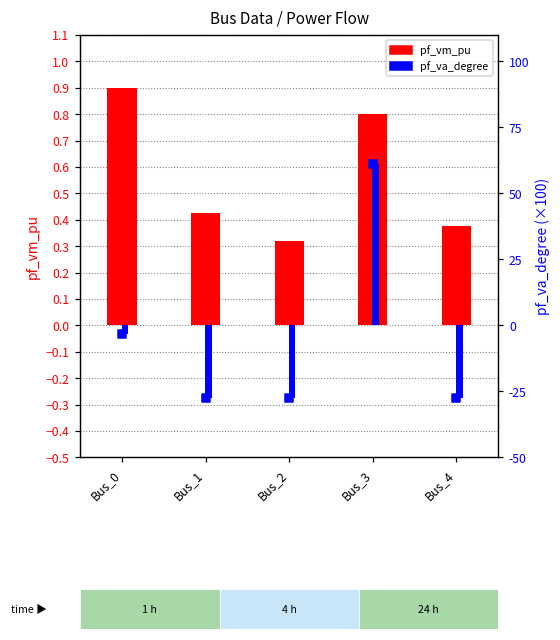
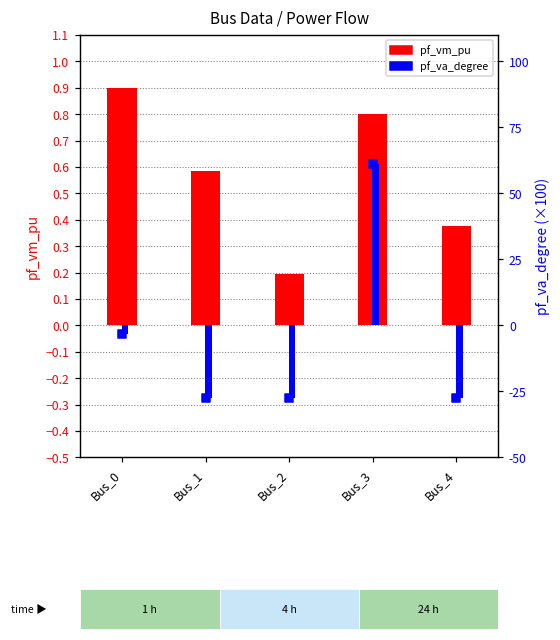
  {
    "pf_vm_pu": {
      "Bus_0": 0.90,
-     "Bus_1": 0.42,
-     "Bus_2": 0.32,
+     "Bus_1": 0.59,
+     "Bus_2": 0.20,
      "Bus_3": 0.80,
      "Bus_4": 0.38
    }
  }
